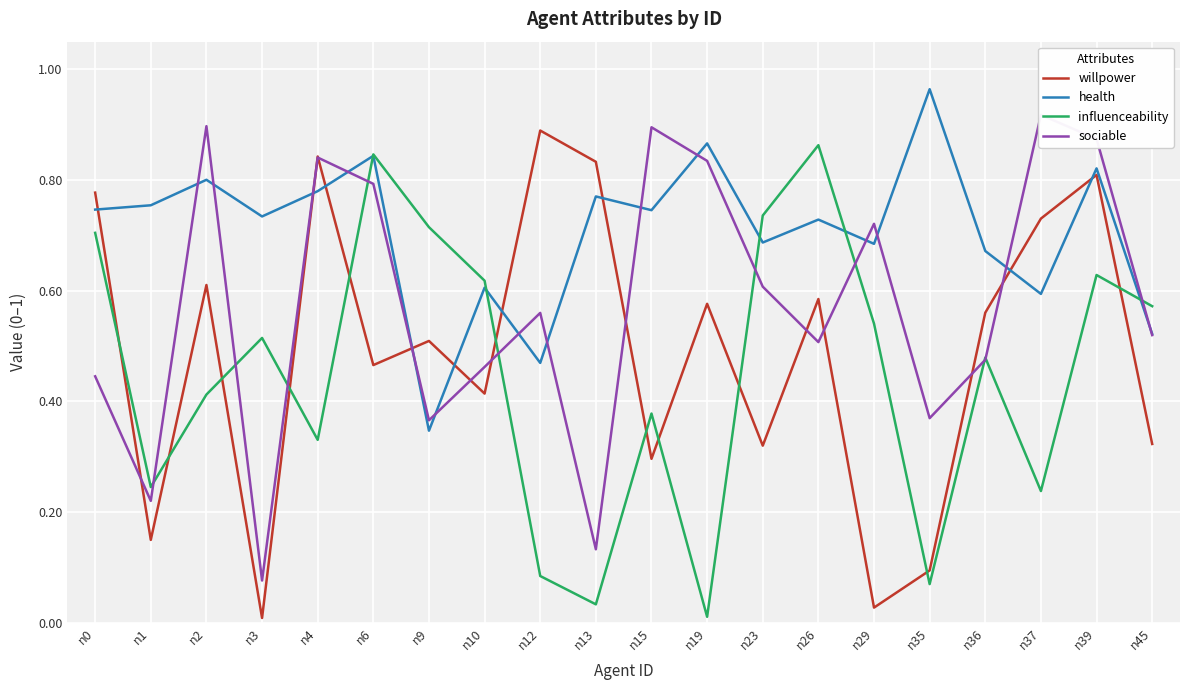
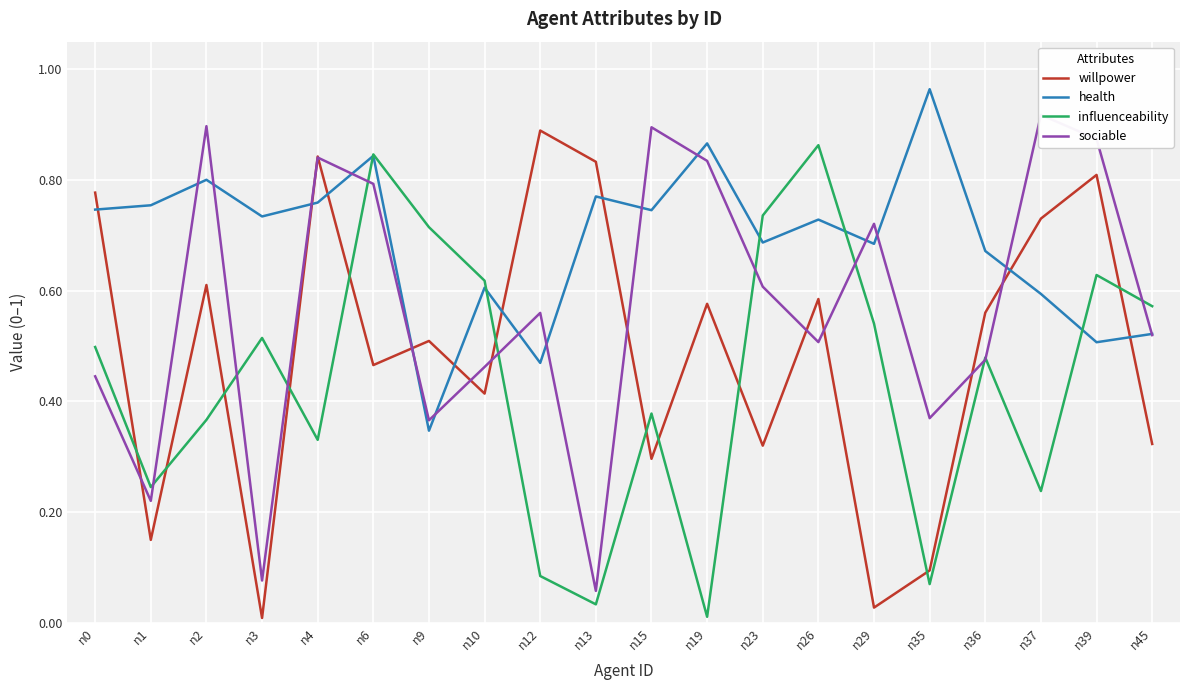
  {
    "willpower": {
      "n0": 0.78,
      "n1": 0.15,
      "n2": 0.61,
      "n3": 0.01,
      "n6": 0.47,
      "n9": 0.51,
      "n10": 0.41,
      "n12": 0.89,
      "n13": 0.83,
      "n15": 0.30,
      "n19": 0.58,
      "n23": 0.32,
      "n26": 0.58,
      "n29": 0.03,
      "n35": 0.09,
      "n36": 0.56,
      "n37": 0.73,
      "n39": 0.81,
      "n45": 0.32
    },
    "health": {
      "n0": 0.75,
      "n1": 0.75,
      "n2": 0.80,
      "n3": 0.73,
-     "n4": 0.78,
+     "n4": 0.76,
      "n9": 0.35,
      "n10": 0.61,
      "n12": 0.47,
      "n13": 0.77,
      "n15": 0.75,
      "n19": 0.87,
      "n23": 0.69,
      "n26": 0.73,
      "n29": 0.68,
      "n35": 0.96,
      "n36": 0.67,
      "n37": 0.59,
-     "n39": 0.82
+     "n39": 0.51
    },
    "influenceability": {
-     "n0": 0.70,
+     "n0": 0.50,
      "n1": 0.24,
-     "n2": 0.41,
+     "n2": 0.37,
      "n3": 0.51,
      "n4": 0.33,
      "n9": 0.71,
      "n10": 0.62,
      "n12": 0.08,
      "n13": 0.03,
      "n15": 0.38,
      "n19": 0.01,
      "n23": 0.74,
      "n26": 0.86,
      "n29": 0.54,
      "n35": 0.07,
      "n37": 0.24,
      "n39": 0.63,
      "n45": 0.57
    },
    "sociable": {
      "n0": 0.45,
      "n1": 0.22,
      "n2": 0.90,
      "n3": 0.08,
      "n6": 0.79,
      "n9": 0.37,
      "n10": 0.46,
      "n12": 0.56,
-     "n13": 0.13,
+     "n13": 0.06,
      "n15": 0.90,
      "n19": 0.83,
      "n23": 0.61,
      "n26": 0.51,
      "n29": 0.72,
      "n35": 0.37
    }
  }
